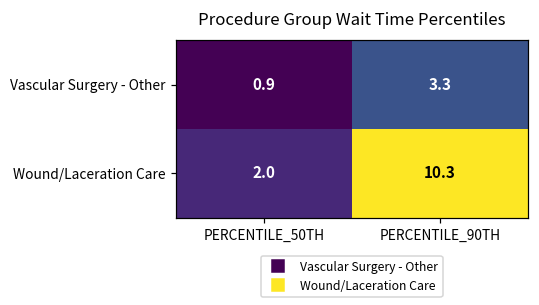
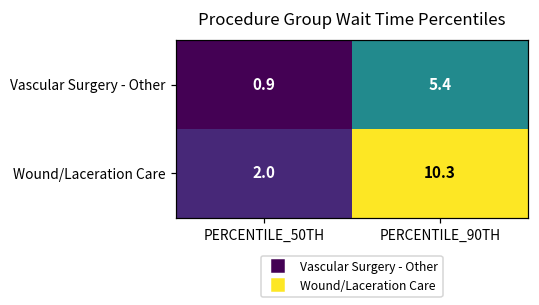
  {
    "Vascular Surgery - Other": {
      "PERCENTILE_50TH": 0.9,
-     "PERCENTILE_90TH": 3.3
+     "PERCENTILE_90TH": 5.4
    },
    "Wound/Laceration Care": {
      "PERCENTILE_50TH": 2.0,
      "PERCENTILE_90TH": 10.3
    }
  }
